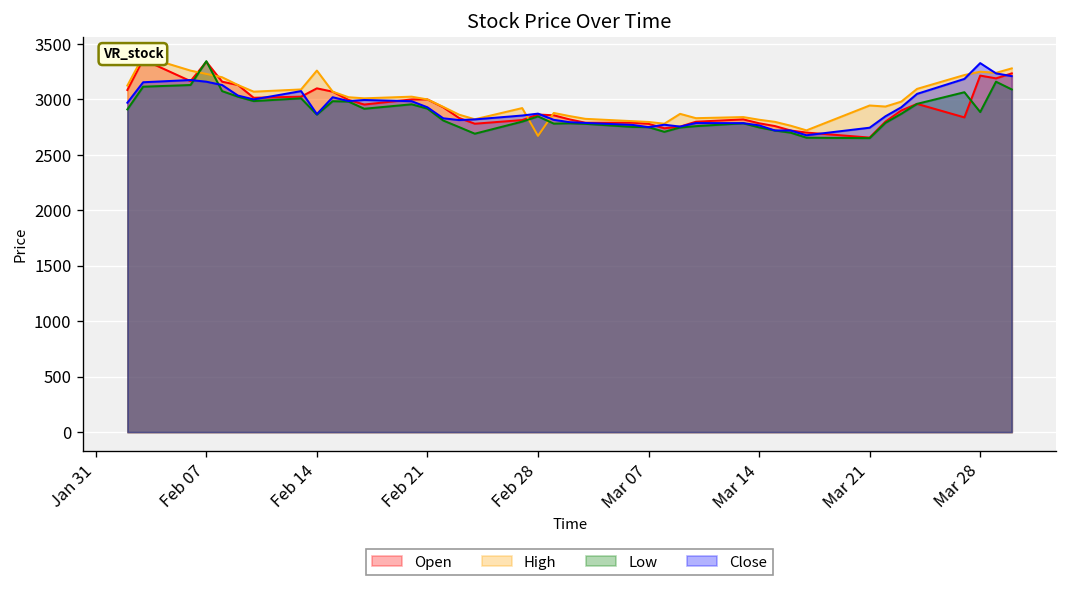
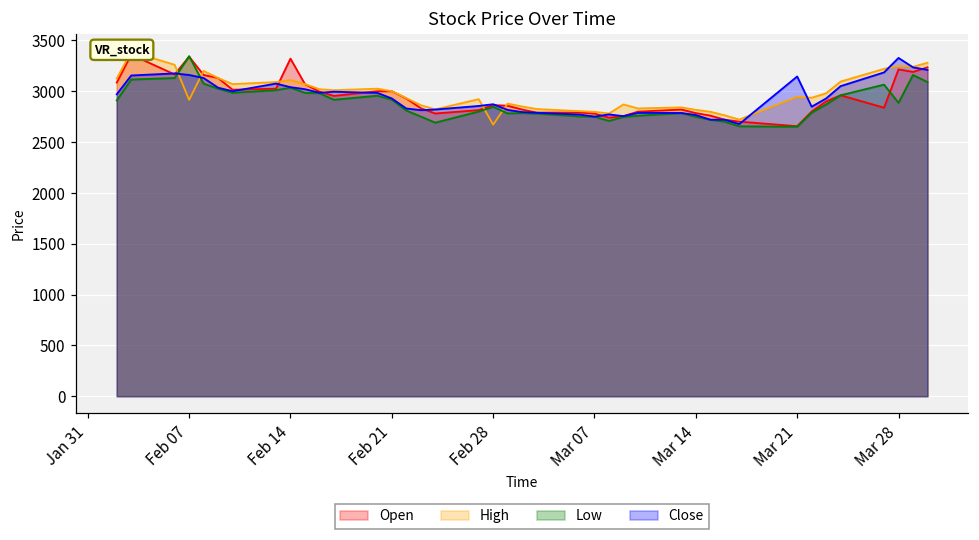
  {
    "Open": {
-     "Feb 14": 3100,
+     "Feb 14": 3300,
      "Mar 28": 3200
    },
    "High": {
-     "Feb 07": 3200,
-     "Feb 14": 3300,
+     "Feb 07": 2900,
+     "Feb 14": 3100,
      "Feb 28": 2700,
      "Mar 14": 2800,
      "Mar 21": 2900,
      "Mar 28": 3300
    },
    "Low": {
-     "Feb 14": 2900,
+     "Feb 14": 3000,
      "Mar 28": 2900
    },
    "Close": {
      "Feb 07": 3200,
-     "Feb 14": 2900,
-     "Mar 21": 2700,
+     "Feb 14": 3000,
+     "Mar 21": 3100,
      "Mar 28": 3300
    }
  }
